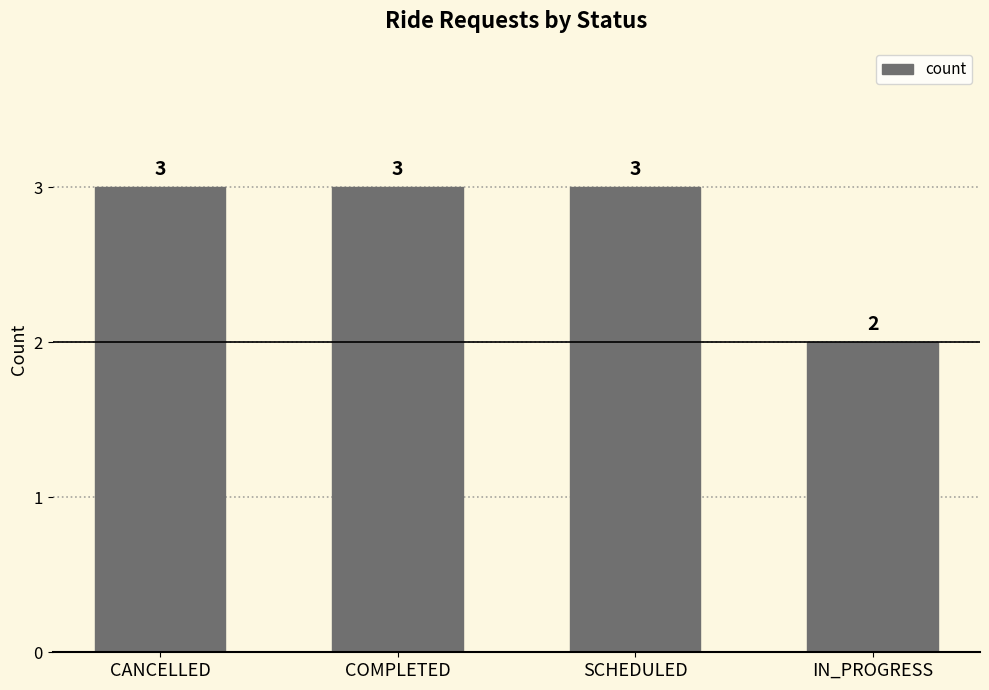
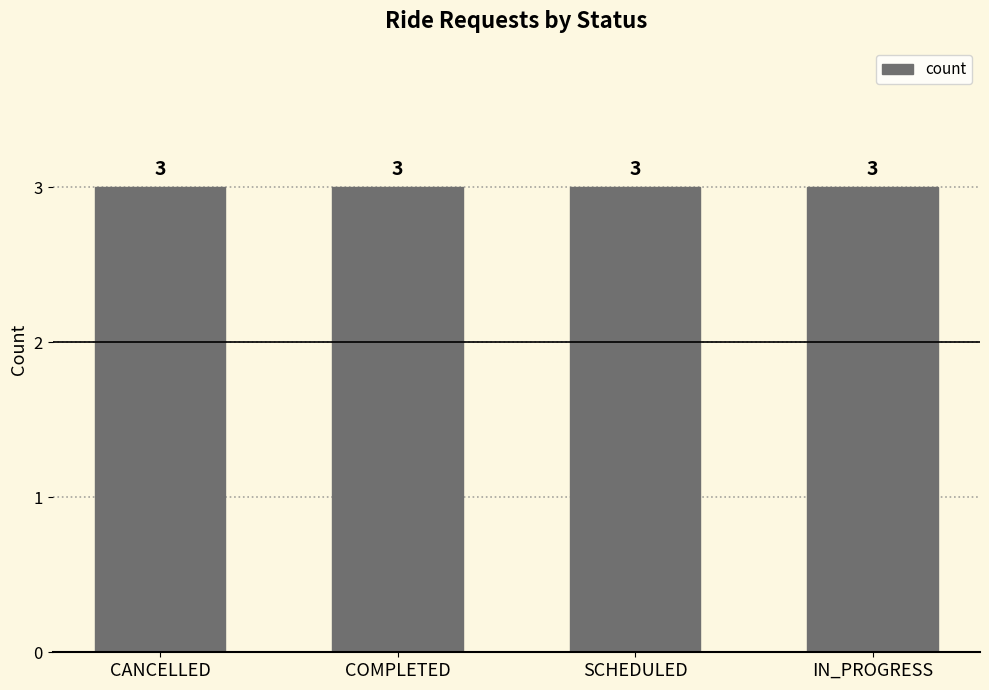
  {
    "CANCELLED": 3,
    "COMPLETED": 3,
    "SCHEDULED": 3,
-   "IN_PROGRESS": 2
+   "IN_PROGRESS": 3
  }
